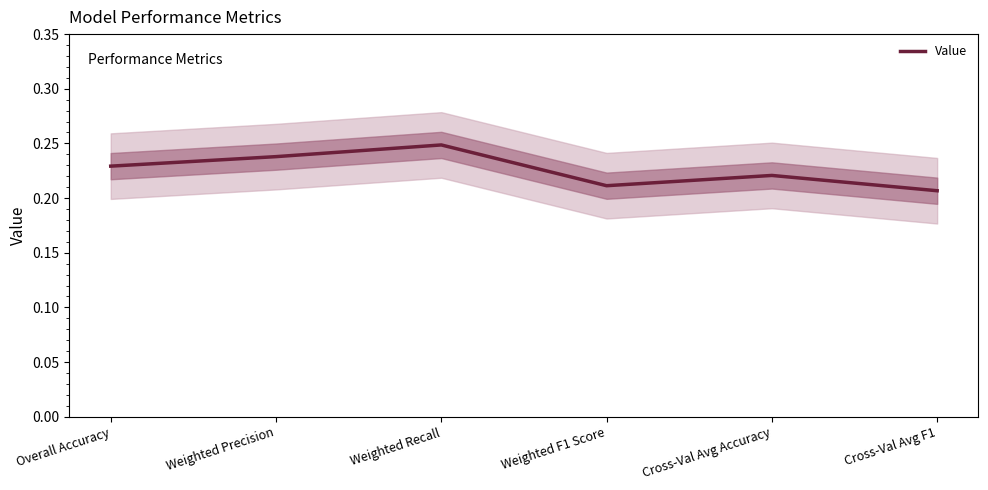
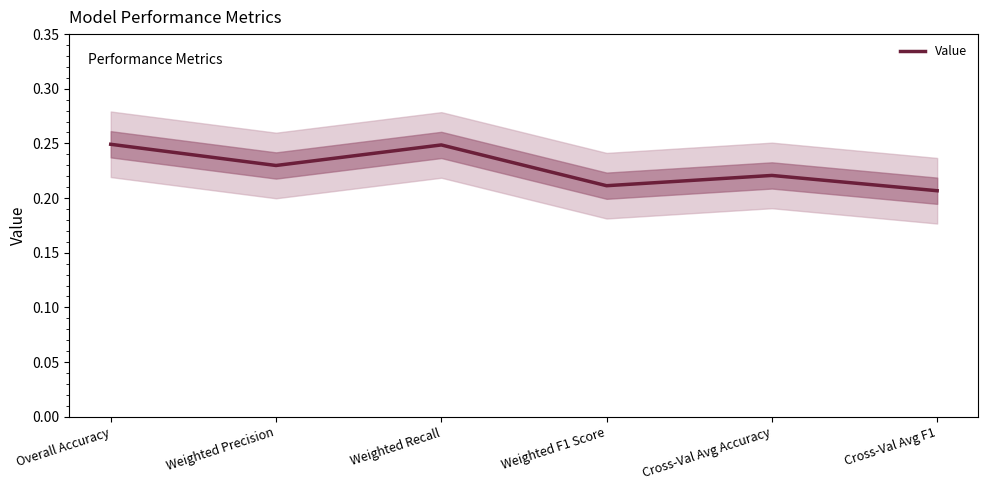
  {
    "Value": {
-     "Overall Accuracy": 0.229,
-     "Weighted Precision": 0.238,
+     "Overall Accuracy": 0.249,
+     "Weighted Precision": 0.230,
      "Weighted Recall": 0.249,
      "Weighted F1 Score": 0.211,
      "Cross-Val Avg Accuracy": 0.221,
      "Cross-Val Avg F1": 0.207
    }
  }
